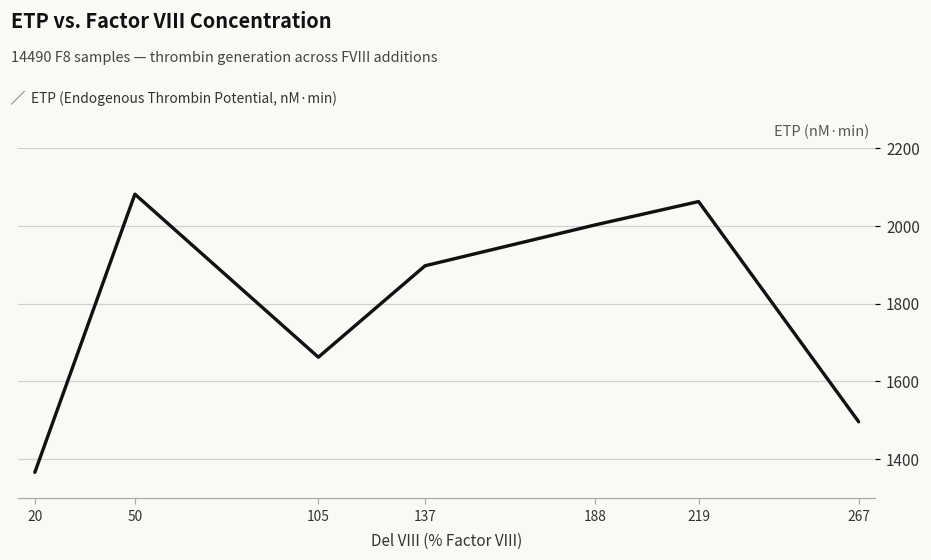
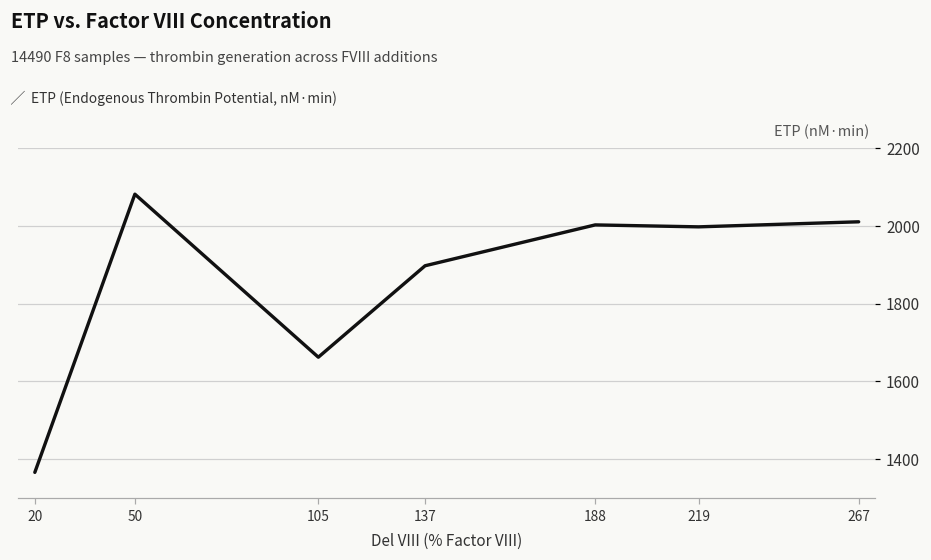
  {
    "20": 1370,
    "50": 2080,
    "105": 1660,
    "137": 1900,
    "188": 2000,
-   "219": 2060,
-   "267": 1500
+   "219": 2000,
+   "267": 2010
  }
